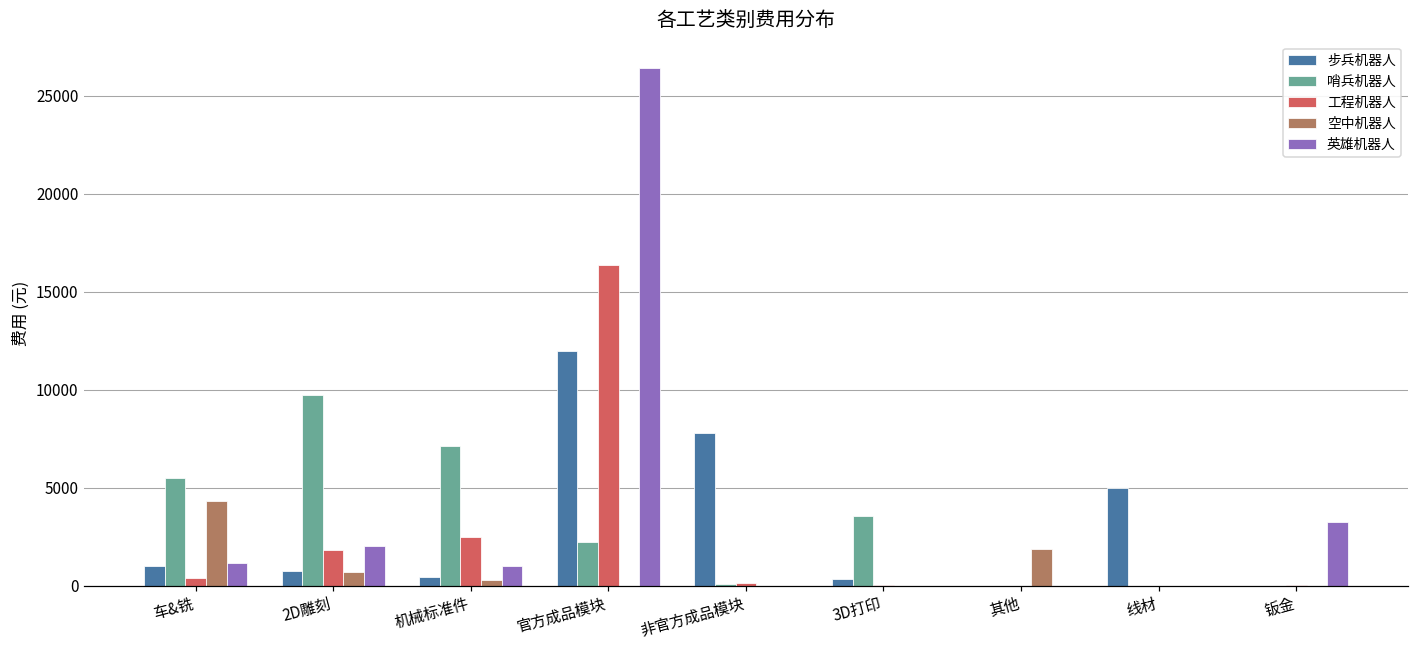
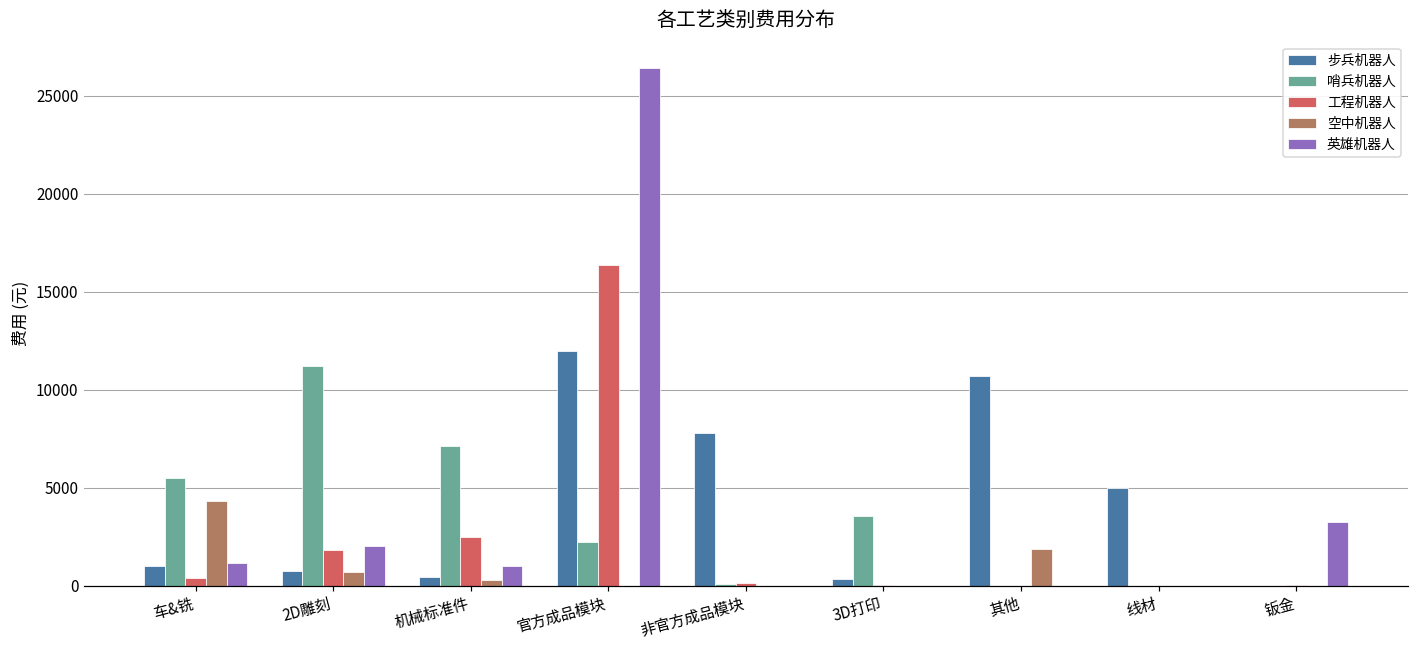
  {
    "步兵机器人": {
      "车&铣": 1000,
      "2D雕刻": 700,
      "机械标准件": 500,
      "官方成品模块": 12000,
      "非官方成品模块": 7800,
      "3D打印": 300,
-     "其他": 0,
+     "其他": 10700,
      "线材": 5000,
      "钣金": 0
    },
    "哨兵机器人": {
      "车&铣": 5500,
-     "2D雕刻": 9700,
+     "2D雕刻": 11200,
      "机械标准件": 7100,
      "官方成品模块": 2200,
      "3D打印": 3500,
      "其他": 0,
      "钣金": 0
    },
    "英雄机器人": {
      "车&铣": 1100,
      "2D雕刻": 2000,
      "机械标准件": 1000,
      "官方成品模块": 26400,
      "非官方成品模块": 0,
      "3D打印": 0,
      "其他": 0,
      "线材": 0,
      "钣金": 3200
    }
  }
